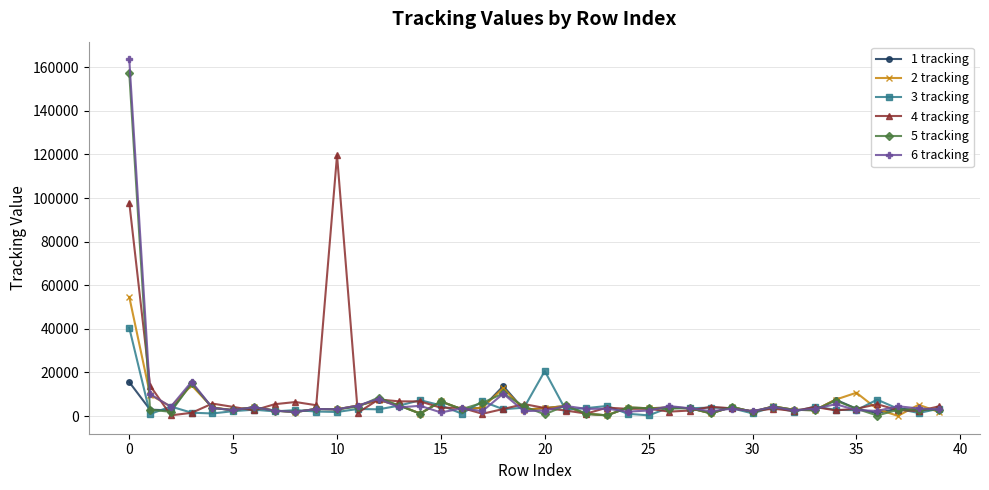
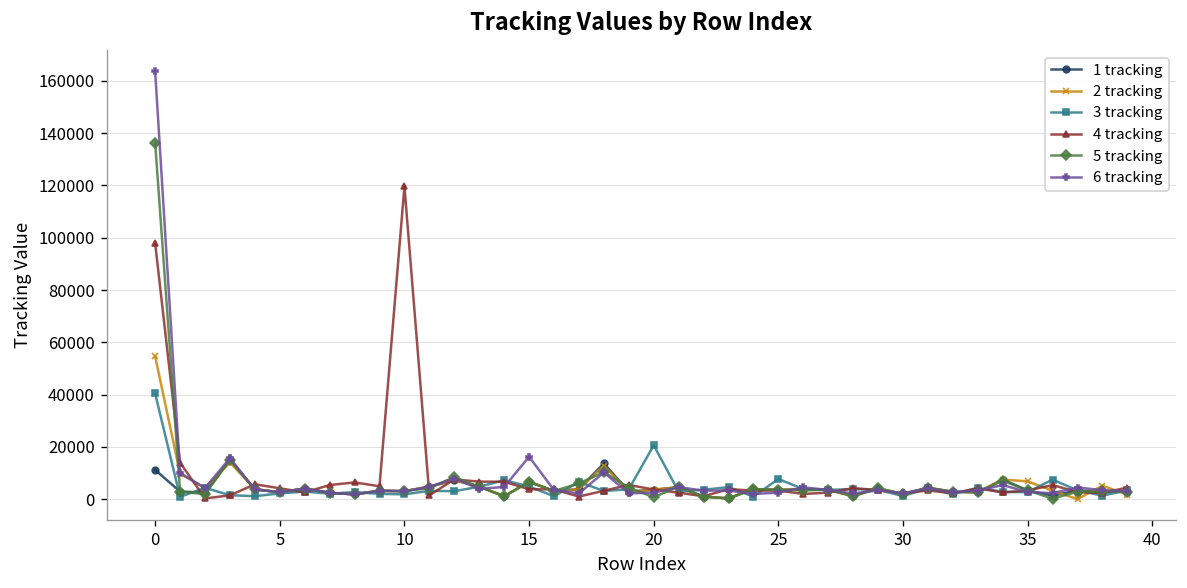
  {
    "1 tracking": {
-     "0": 16000
+     "0": 11000
    },
    "2 tracking": {
      "0": 55000,
-     "35": 11000
+     "35": 7000
    },
    "3 tracking": {
      "0": 40000,
      "10": 2000,
      "20": 21000,
-     "25": 0
+     "25": 8000
    },
    "4 tracking": {
      "0": 98000,
      "5": 4000,
      "10": 120000
    },
    "5 tracking": {
-     "0": 157000,
+     "0": 136000,
      "20": 1000
    },
    "6 tracking": {
      "0": 164000,
-     "15": 2000
+     "15": 16000
    }
  }
